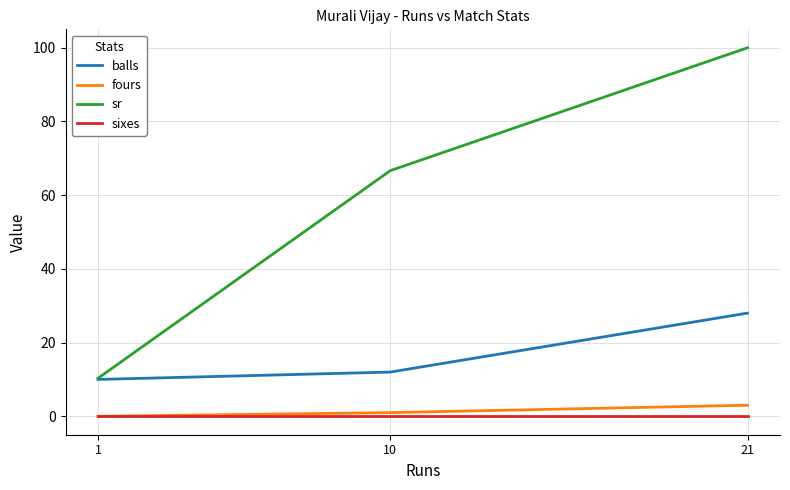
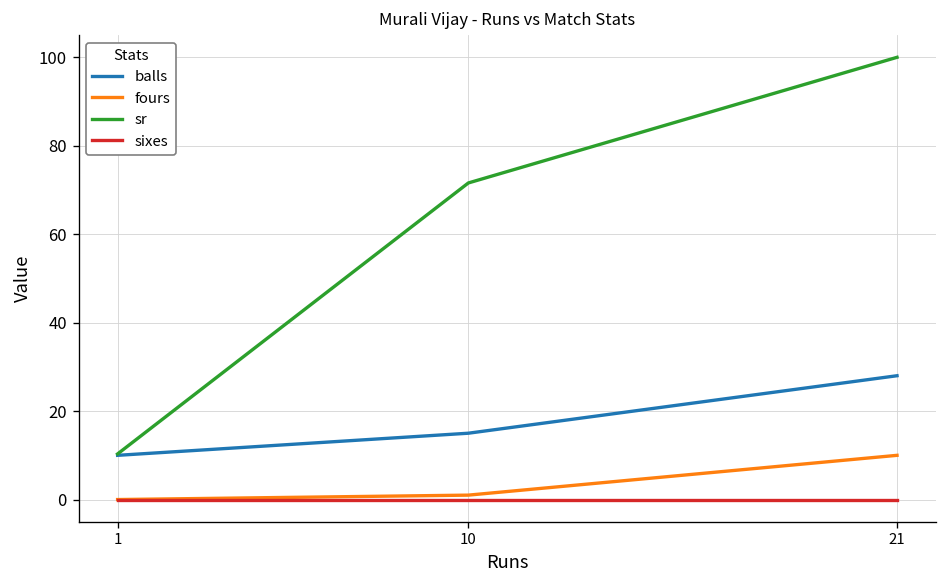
  {
    "balls": {
-     "10": 12,
+     "10": 15,
      "21": 28
    },
    "fours": {
      "10": 1,
-     "21": 3
+     "21": 10
    },
    "sr": {
-     "10": 67,
+     "10": 72,
      "21": 100
    },
    "sixes": {
      "10": 0,
      "21": 0
    }
  }
